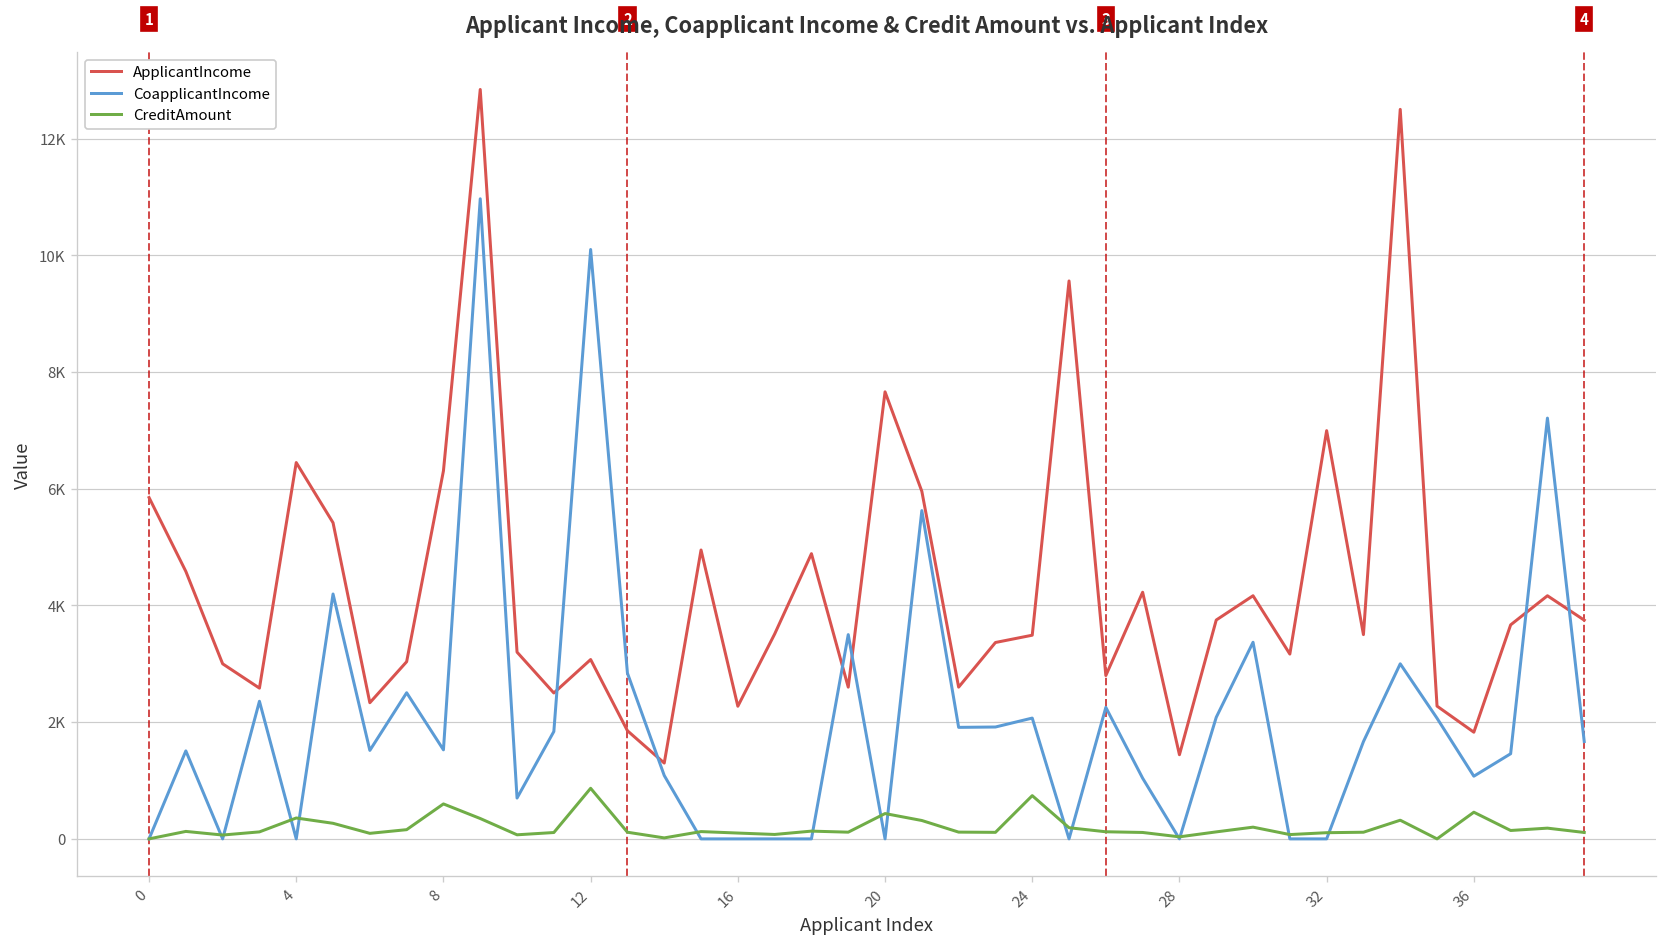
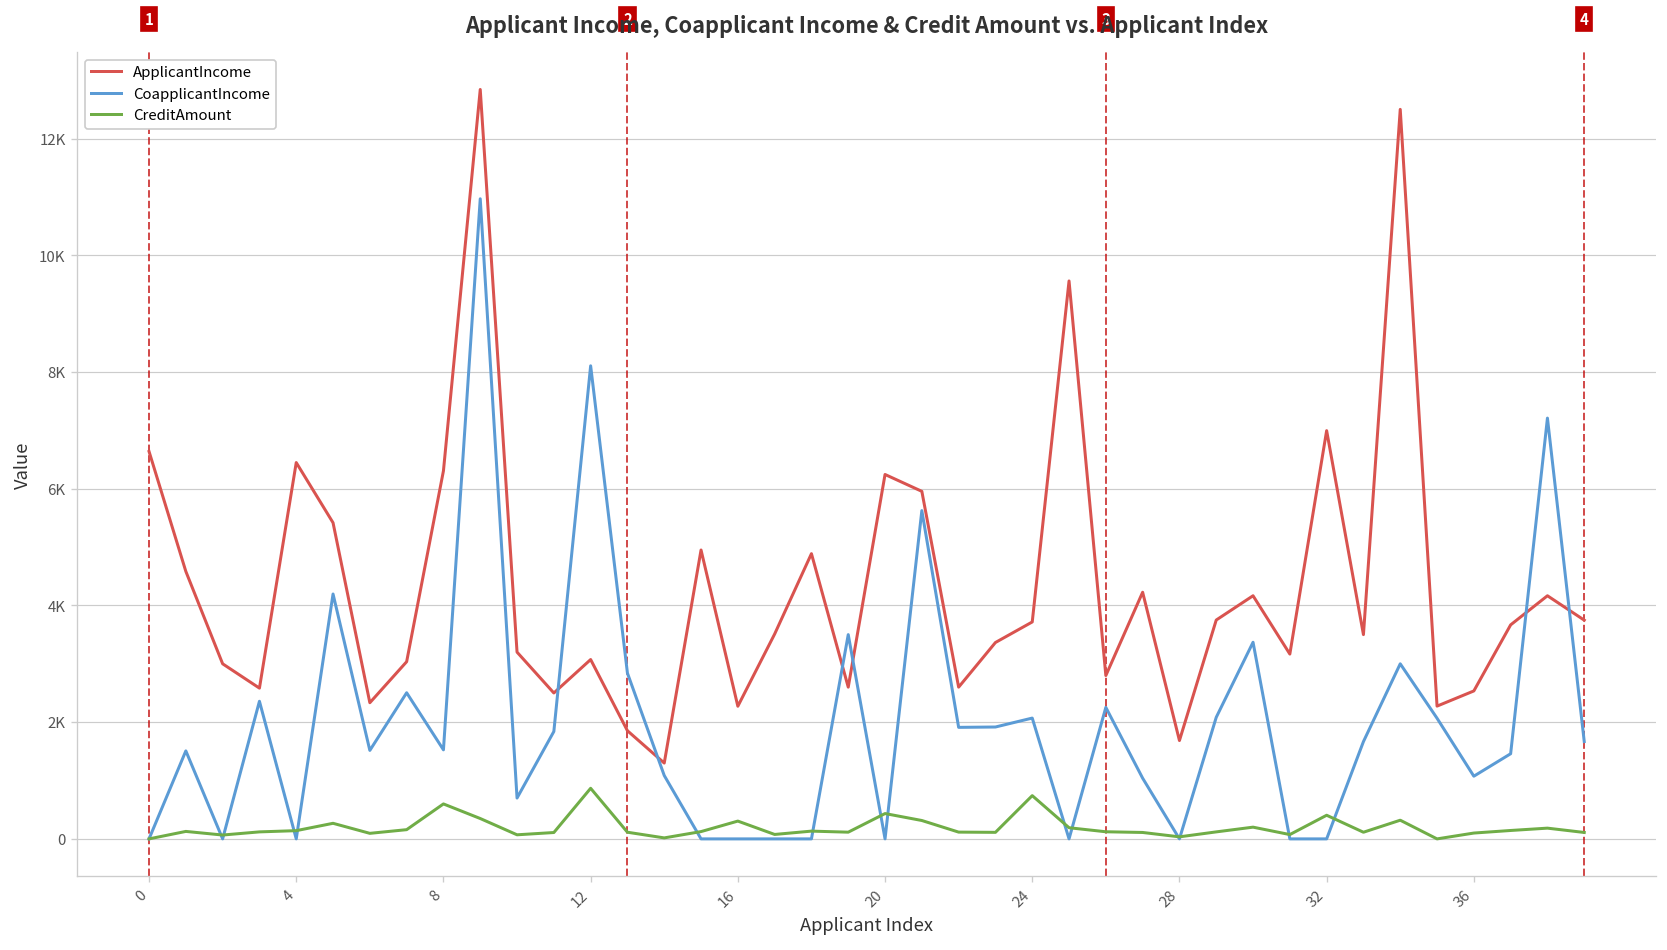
  {
    "ApplicantIncome": {
-     "0": 5800,
+     "0": 6600,
      "4": 6400,
      "8": 6300,
      "12": 3100,
      "16": 2300,
-     "20": 7700,
-     "24": 3500,
-     "28": 1400,
+     "20": 6200,
+     "24": 3700,
+     "28": 1700,
      "32": 7000,
-     "36": 1800
+     "36": 2500
    },
    "CoapplicantIncome": {
      "4": 0,
      "8": 1500,
-     "12": 10100,
+     "12": 8100,
      "16": 0,
      "20": 0,
      "24": 2100,
      "32": 0,
      "36": 1100
    },
    "CreditAmount": {
-     "4": 400,
+     "4": 100,
      "8": 600,
      "12": 900,
-     "16": 100,
+     "16": 300,
      "20": 400,
      "24": 700,
-     "32": 100,
-     "36": 500
+     "32": 400,
+     "36": 100
    }
  }
